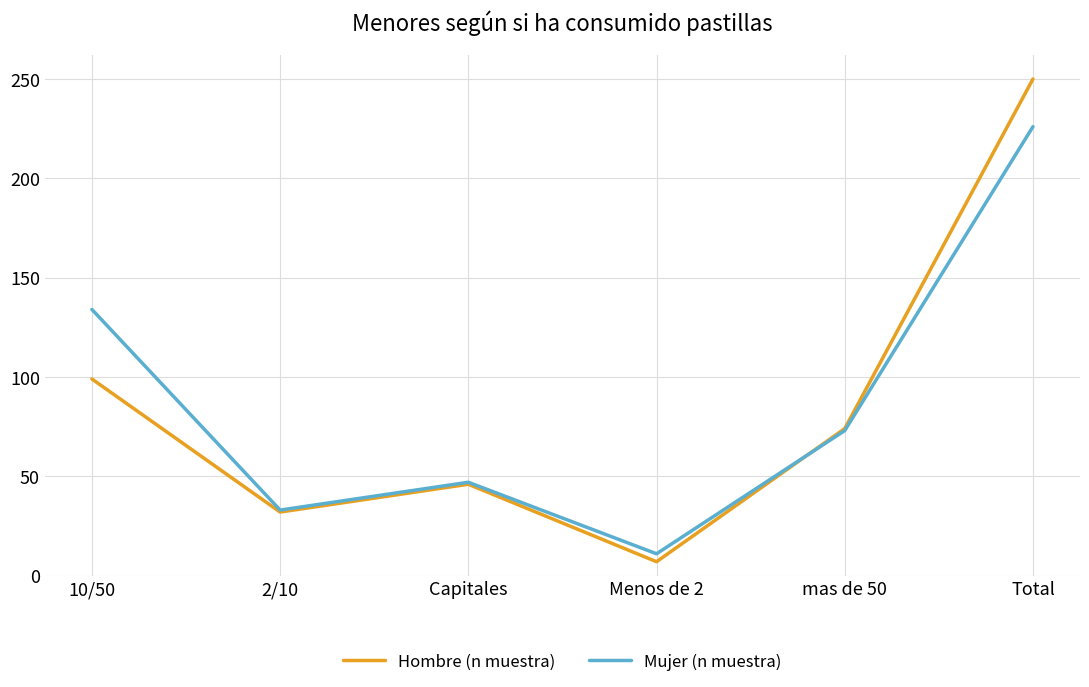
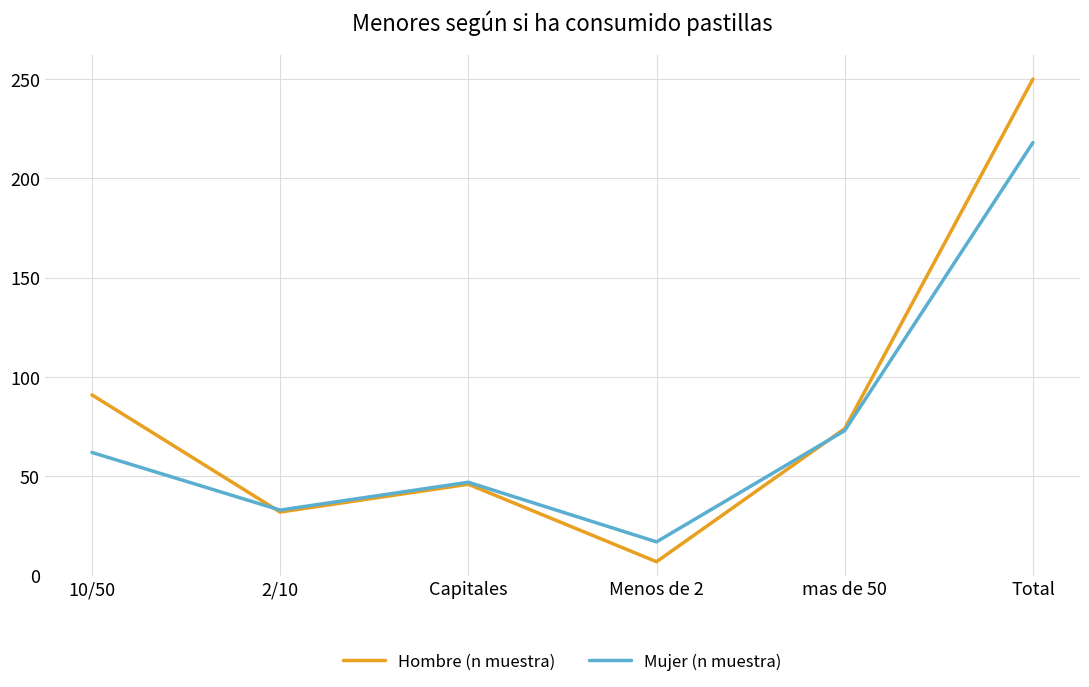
  {
    "Hombre (n muestra)": {
-     "10/50": 99,
+     "10/50": 91,
      "Menos de 2": 7,
      "Total": 250
    },
    "Mujer (n muestra)": {
-     "10/50": 134,
-     "Menos de 2": 11,
-     "Total": 226
+     "10/50": 62,
+     "Menos de 2": 17,
+     "Total": 218
    }
  }
